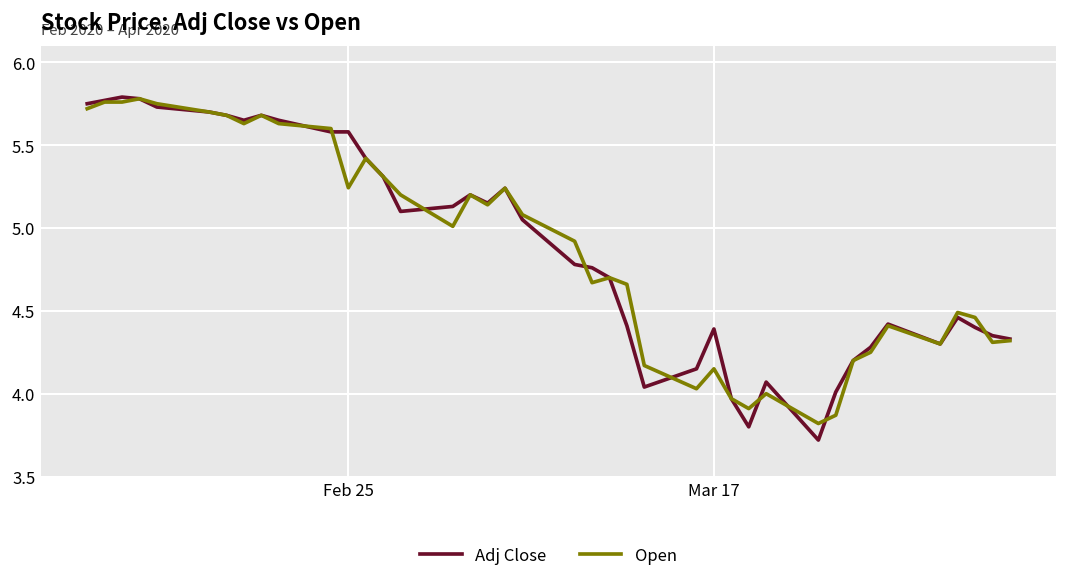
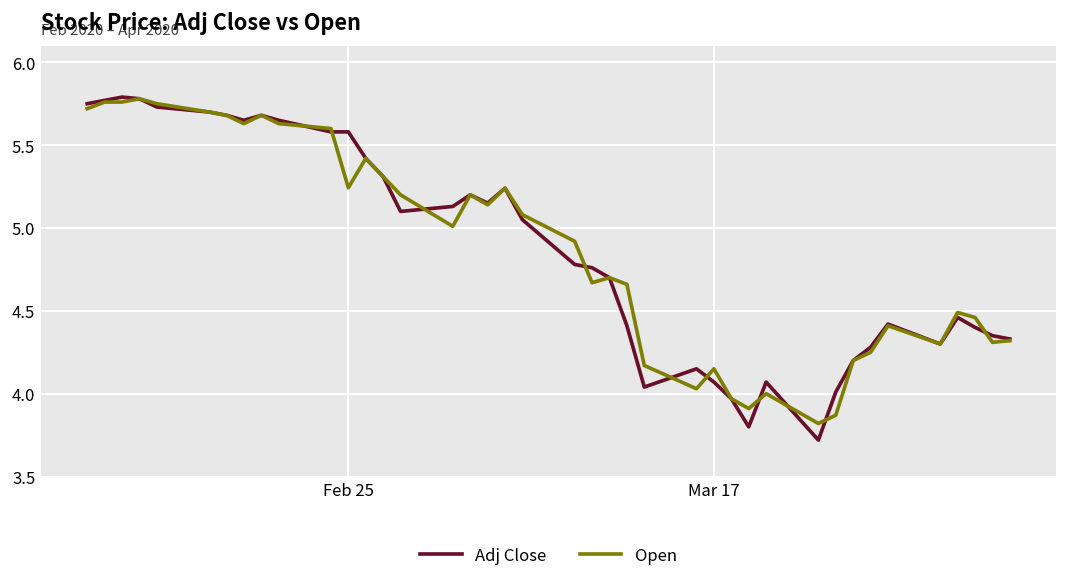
  {
    "Adj Close": {
      "Feb 25": 5.58,
-     "Mar 17": 4.39
+     "Mar 17": 4.07
    },
    "Open": {
      "Feb 25": 5.24,
      "Mar 17": 4.15
    }
  }
